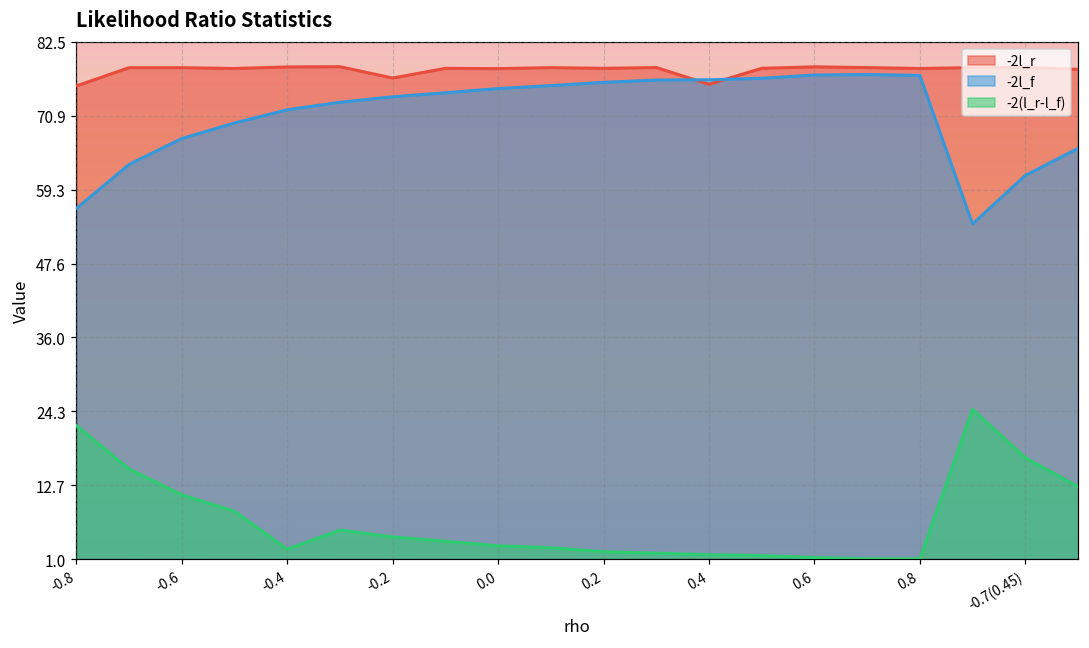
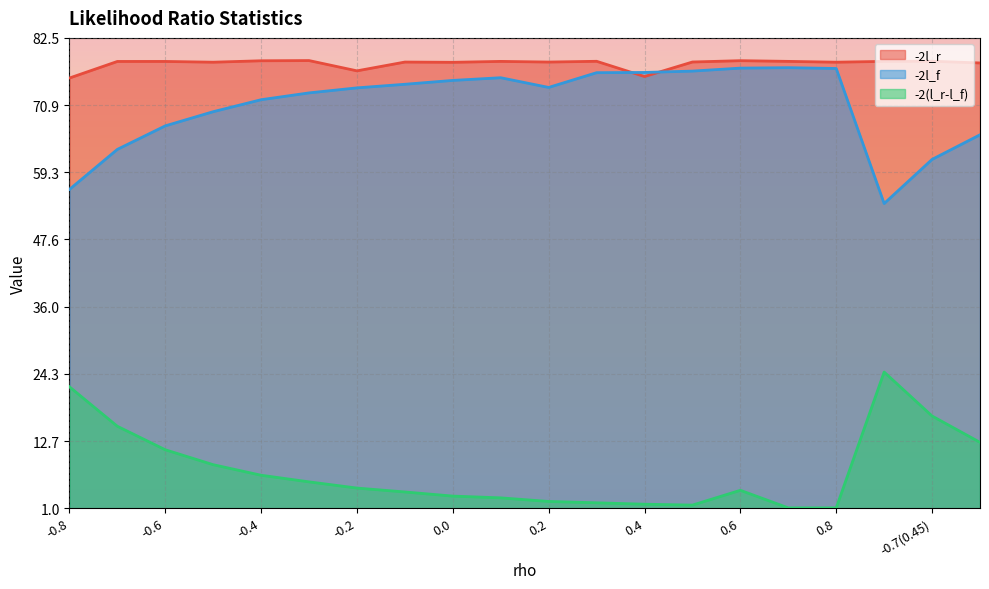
  {
    "-2l_r": {
      "-0.8": 76,
      "-0.6": 78,
      "-0.4": 79,
      "-0.2": 77,
      "0.0": 78,
      "0.2": 78,
      "0.4": 76,
      "0.6": 79,
      "0.8": 78
    },
    "-2l_f": {
      "-0.8": 56,
      "-0.6": 67,
      "-0.4": 72,
      "-0.2": 74,
      "0.0": 75,
-     "0.2": 76,
+     "0.2": 74,
      "0.4": 77,
      "0.6": 77,
      "0.8": 77,
      "-0.7(0.45)": 61
    },
    "-2(l_r-l_f)": {
      "-0.8": 22,
      "-0.6": 11,
-     "-0.4": 3,
+     "-0.4": 7,
      "-0.2": 5,
      "0.0": 3,
      "0.2": 2,
      "0.4": 2,
-     "0.6": 1,
+     "0.6": 4,
      "0.8": 1,
      "-0.7(0.45)": 17
    }
  }
